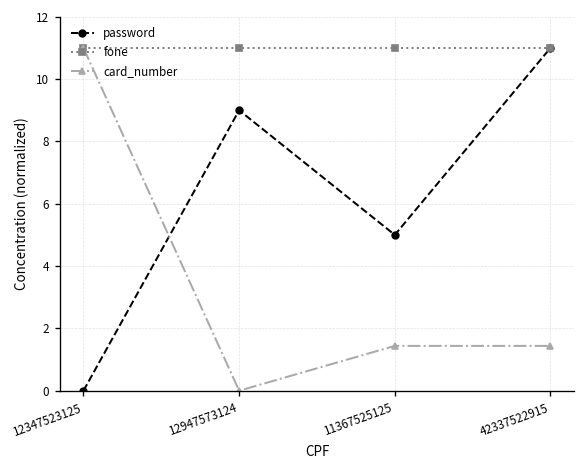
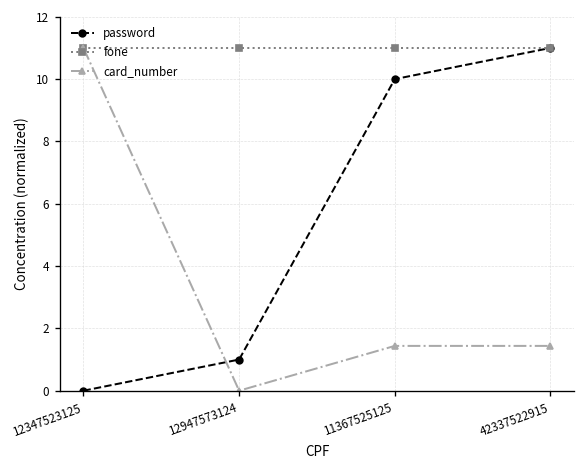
  {
    "password": {
      "12347523125": 0,
-     "12947573124": 9,
-     "11367525125": 5
+     "12947573124": 1,
+     "11367525125": 10
    },
    "fone": {
      "12947573124": 11,
      "11367525125": 11
    },
    "card_number": {
      "12947573124": 0,
      "11367525125": 1.4,
      "42337522915": 1.4
    }
  }
